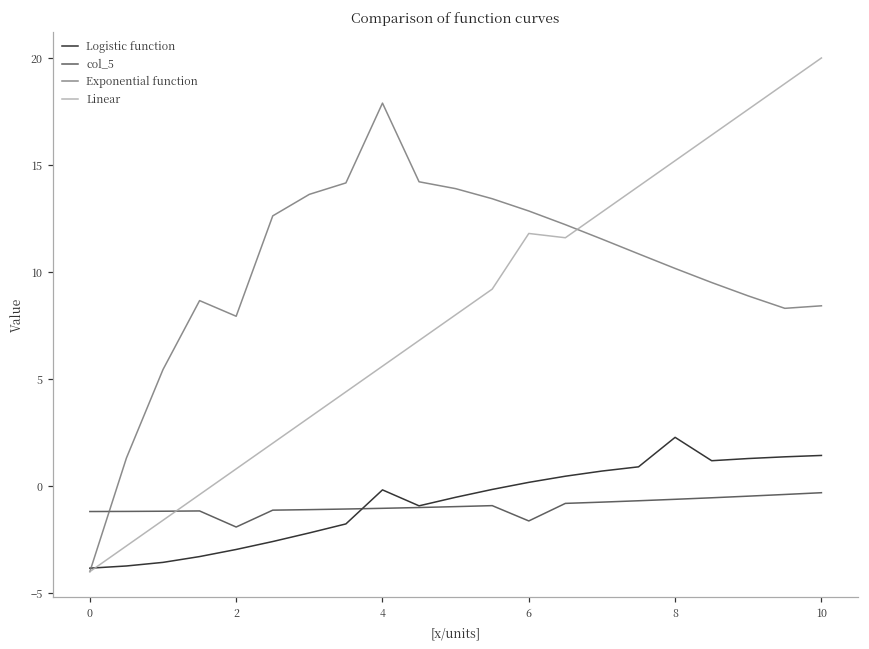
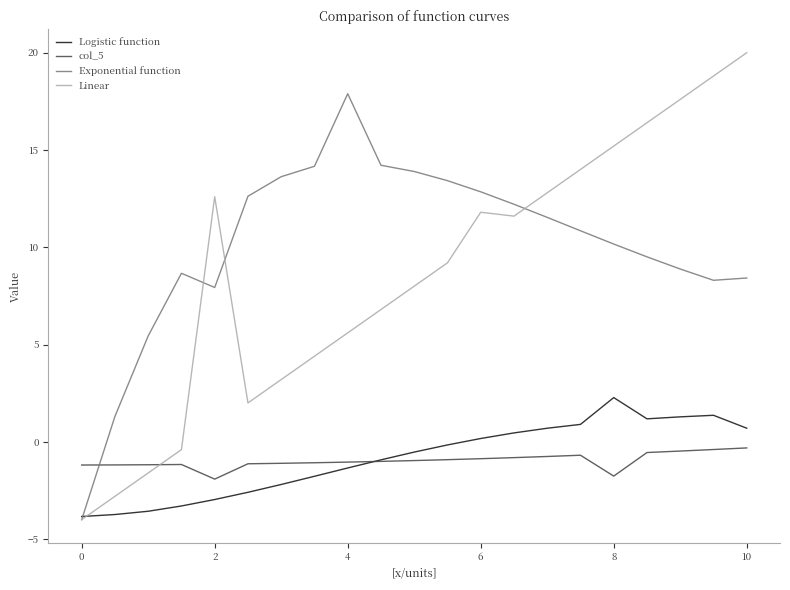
  {
    "Logistic function": {
      "0": -3.8,
      "2": -3.0,
-     "4": -0.2,
+     "4": -1.3,
      "6": 0.2,
      "8": 2.3,
-     "10": 1.4
+     "10": 0.7
    },
    "col_5": {
      "0": -1.2,
      "2": -1.9,
      "4": -1.0,
-     "6": -1.6,
-     "8": -0.6,
+     "6": -0.9,
+     "8": -1.8,
      "10": -0.3
    },
    "Exponential function": {
      "2": 7.9,
      "4": 17.9,
      "6": 12.9,
      "8": 10.2,
      "10": 8.4
    },
    "Linear": {
-     "2": 0.8,
+     "2": 12.6,
      "4": 5.6,
      "6": 11.8,
      "8": 15.2,
      "10": 20.0
    }
  }
